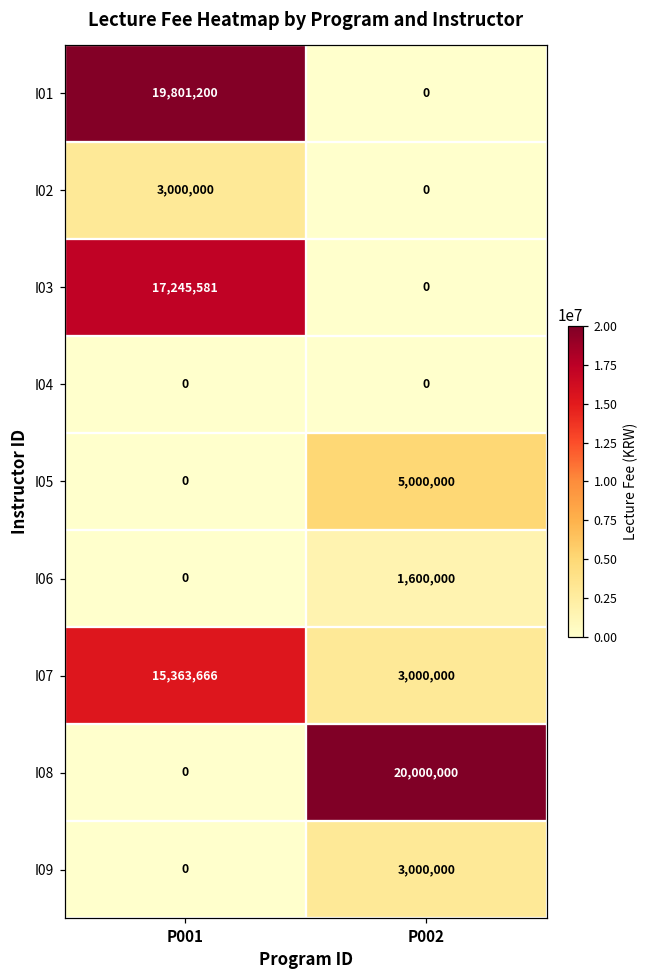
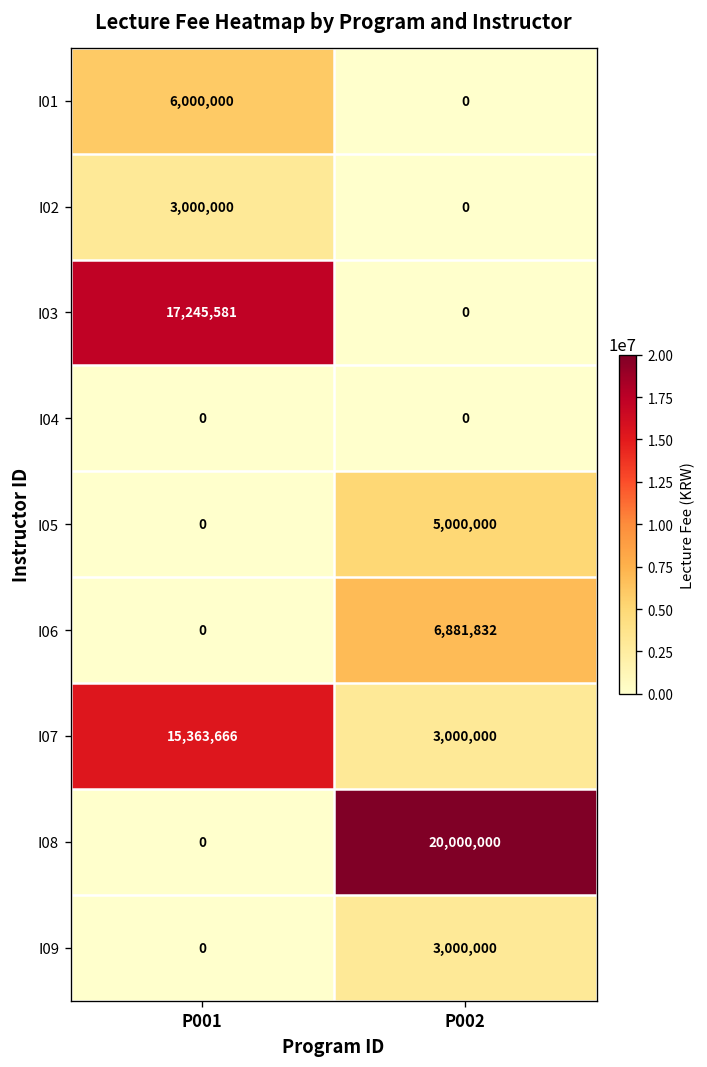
  {
    "I01": {
-     "P001": "19,801,200",
+     "P001": "6,000,000",
      "P002": "0"
    },
    "I02": {
      "P001": "3,000,000",
      "P002": "0"
    },
    "I03": {
      "P001": "17,245,581",
      "P002": "0"
    },
    "I04": {
      "P001": "0",
      "P002": "0"
    },
    "I05": {
      "P001": "0",
      "P002": "5,000,000"
    },
    "I06": {
      "P001": "0",
-     "P002": "1,600,000"
+     "P002": "6,881,832"
    },
    "I07": {
      "P001": "15,363,666",
      "P002": "3,000,000"
    },
    "I08": {
      "P001": "0",
      "P002": "20,000,000"
    },
    "I09": {
      "P001": "0",
      "P002": "3,000,000"
    }
  }
